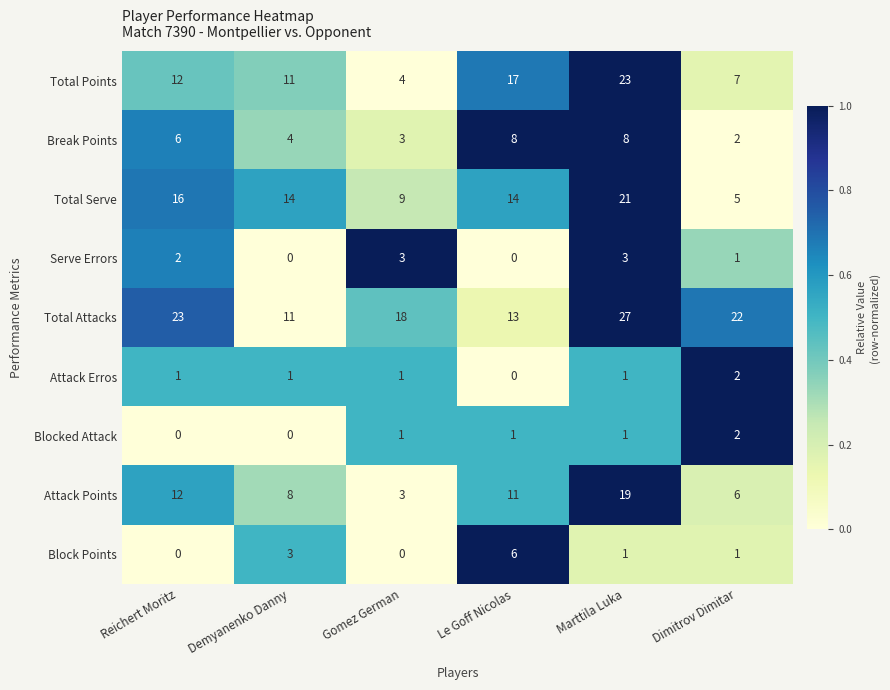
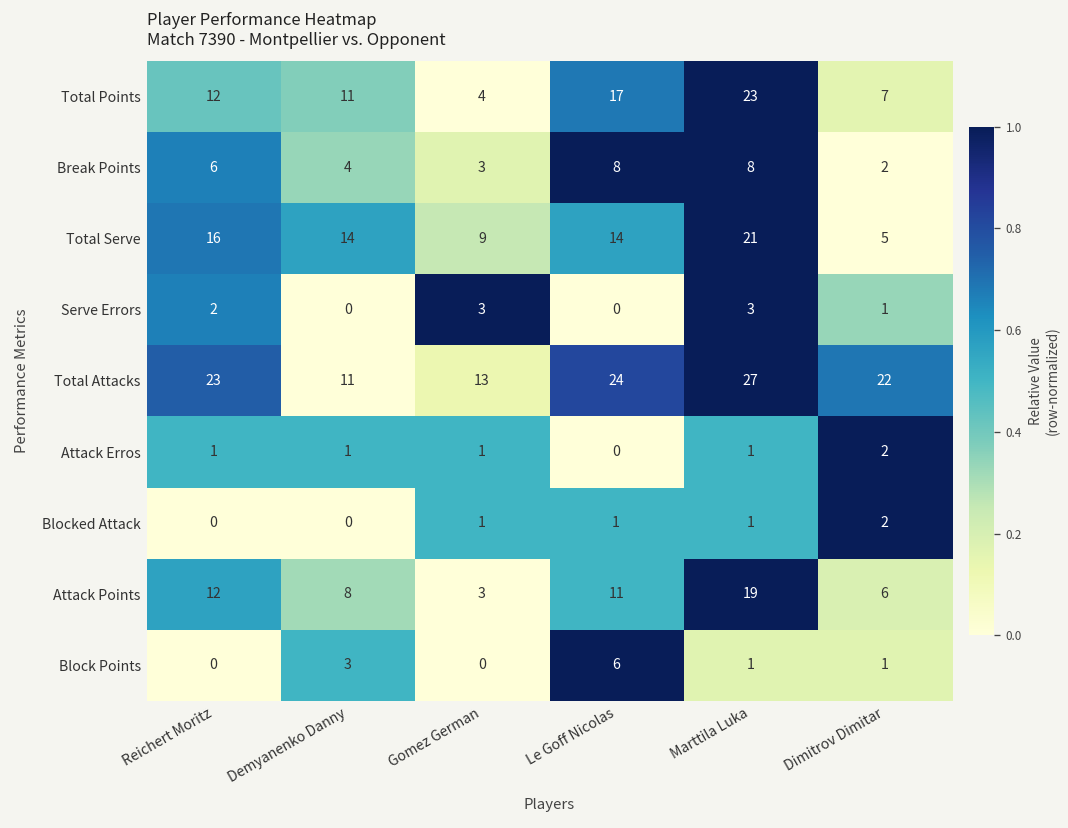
  {
    "Total Points": {
      "Reichert Moritz": 12,
      "Demyanenko Danny": 11,
      "Gomez German": 4,
      "Le Goff Nicolas": 17,
      "Marttila Luka": 23,
      "Dimitrov Dimitar": 7
    },
    "Break Points": {
      "Reichert Moritz": 6,
      "Demyanenko Danny": 4,
      "Gomez German": 3,
      "Le Goff Nicolas": 8,
      "Marttila Luka": 8,
      "Dimitrov Dimitar": 2
    },
    "Total Serve": {
      "Reichert Moritz": 16,
      "Demyanenko Danny": 14,
      "Gomez German": 9,
      "Le Goff Nicolas": 14,
      "Marttila Luka": 21,
      "Dimitrov Dimitar": 5
    },
    "Serve Errors": {
      "Reichert Moritz": 2,
      "Demyanenko Danny": 0,
      "Gomez German": 3,
      "Le Goff Nicolas": 0,
      "Marttila Luka": 3,
      "Dimitrov Dimitar": 1
    },
    "Total Attacks": {
      "Reichert Moritz": 23,
      "Demyanenko Danny": 11,
-     "Gomez German": 18,
-     "Le Goff Nicolas": 13,
+     "Gomez German": 13,
+     "Le Goff Nicolas": 24,
      "Marttila Luka": 27,
      "Dimitrov Dimitar": 22
    },
    "Attack Erros": {
      "Reichert Moritz": 1,
      "Demyanenko Danny": 1,
      "Gomez German": 1,
      "Le Goff Nicolas": 0,
      "Marttila Luka": 1,
      "Dimitrov Dimitar": 2
    },
    "Blocked Attack": {
      "Reichert Moritz": 0,
      "Demyanenko Danny": 0,
      "Gomez German": 1,
      "Le Goff Nicolas": 1,
      "Marttila Luka": 1,
      "Dimitrov Dimitar": 2
    },
    "Attack Points": {
      "Reichert Moritz": 12,
      "Demyanenko Danny": 8,
      "Gomez German": 3,
      "Le Goff Nicolas": 11,
      "Marttila Luka": 19,
      "Dimitrov Dimitar": 6
    },
    "Block Points": {
      "Reichert Moritz": 0,
      "Demyanenko Danny": 3,
      "Gomez German": 0,
      "Le Goff Nicolas": 6,
      "Marttila Luka": 1,
      "Dimitrov Dimitar": 1
    }
  }
